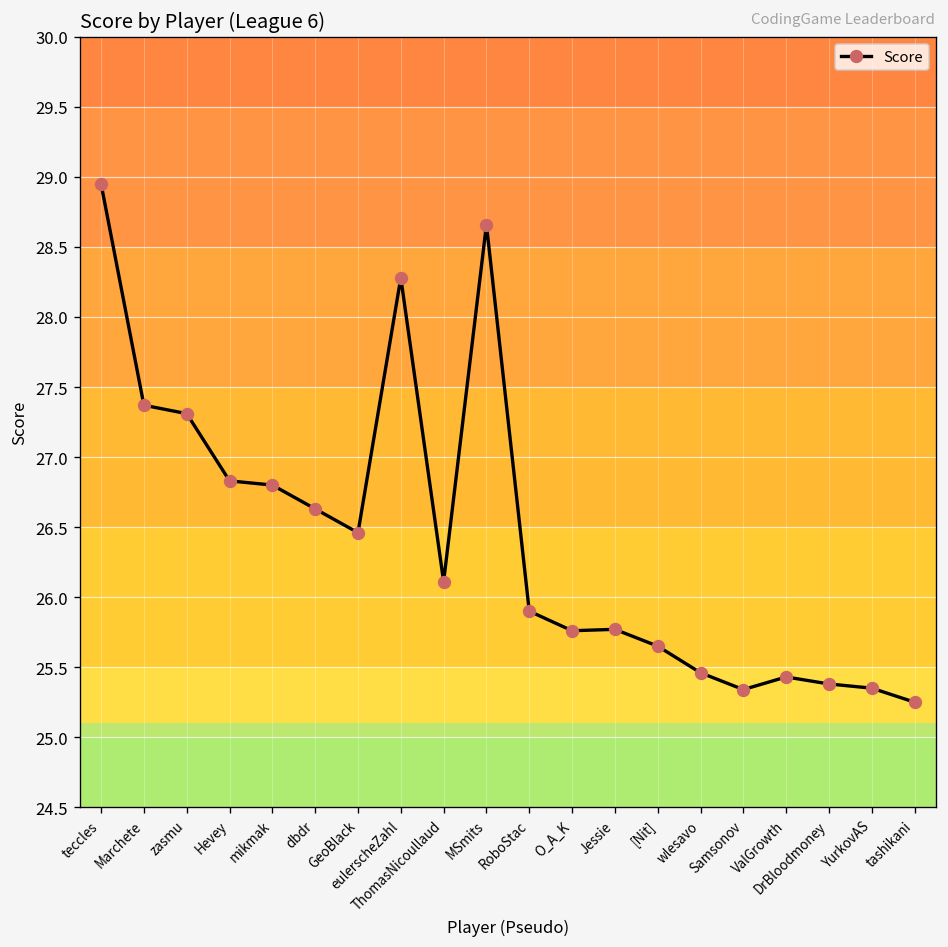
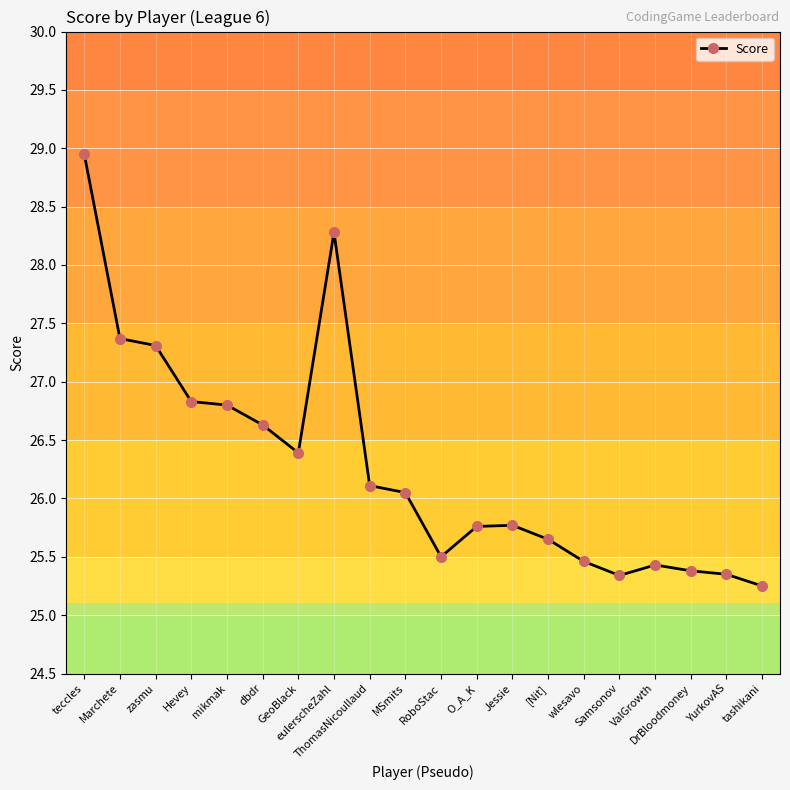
  {
    "teccles": 28.95,
    "Marchete": 27.37,
    "zasmu": 27.31,
    "Hevey": 26.83,
    "mikmak": 26.80,
    "dbdr": 26.63,
-   "GeoBlack": 26.46,
+   "GeoBlack": 26.39,
    "eulerscheZahl": 28.28,
    "ThomasNicoullaud": 26.11,
-   "MSmits": 28.66,
-   "RoboStac": 25.9,
+   "MSmits": 26.05,
+   "RoboStac": 25.5,
    "O_A_K": 25.76,
    "Jessie": 25.77,
    "[Nit]": 25.65,
    "wlesavo": 25.46,
    "Samsonov": 25.34,
    "ValGrowth": 25.43,
    "DrBloodmoney": 25.38,
    "YurkovAS": 25.35,
    "tashikani": 25.25
  }
